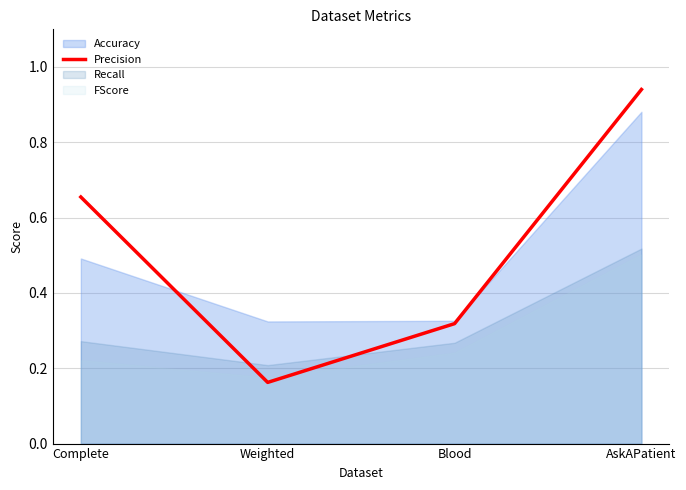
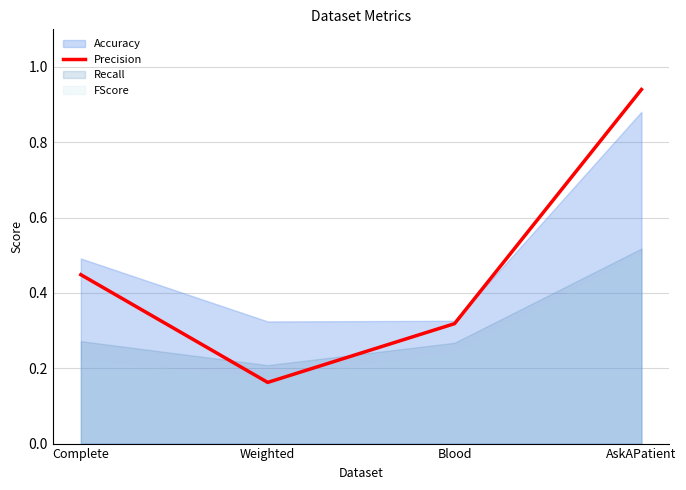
  {
    "Precision": {
-     "Complete": 0.65,
+     "Complete": 0.45,
      "Weighted": 0.16,
      "Blood": 0.32,
      "AskAPatient": 0.94
    }
  }
